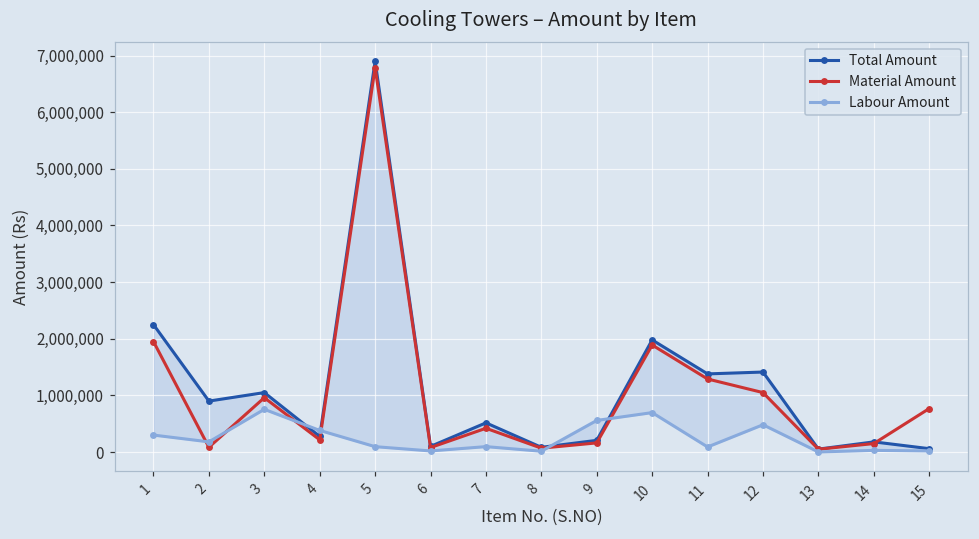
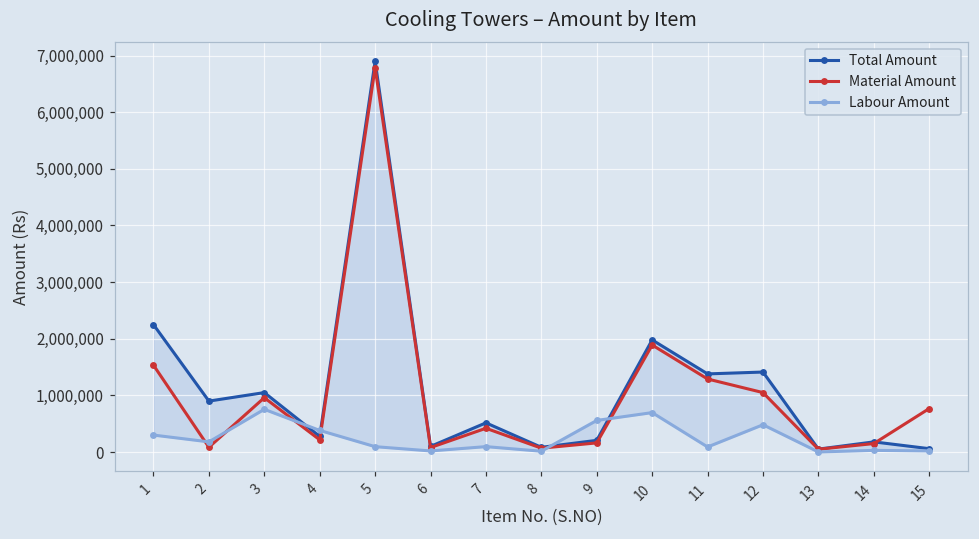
  {
    "Total Amount": {
      "4": "300,000"
    },
    "Material Amount": {
-     "1": "2,000,000",
+     "1": "1,500,000",
      "2": "100,000",
      "3": "1,000,000",
      "4": "200,000",
      "5": "6,800,000",
      "7": "400,000",
      "10": "1,900,000",
      "11": "1,300,000",
      "12": "1,100,000",
      "15": "800,000"
    }
  }
